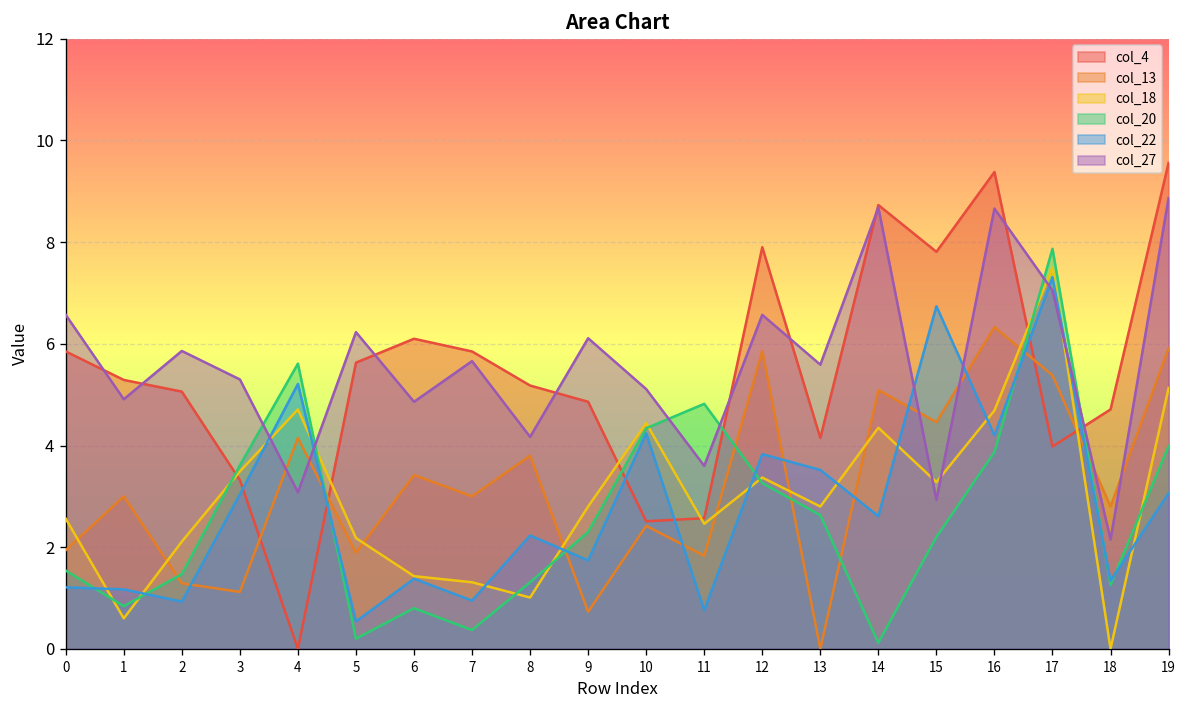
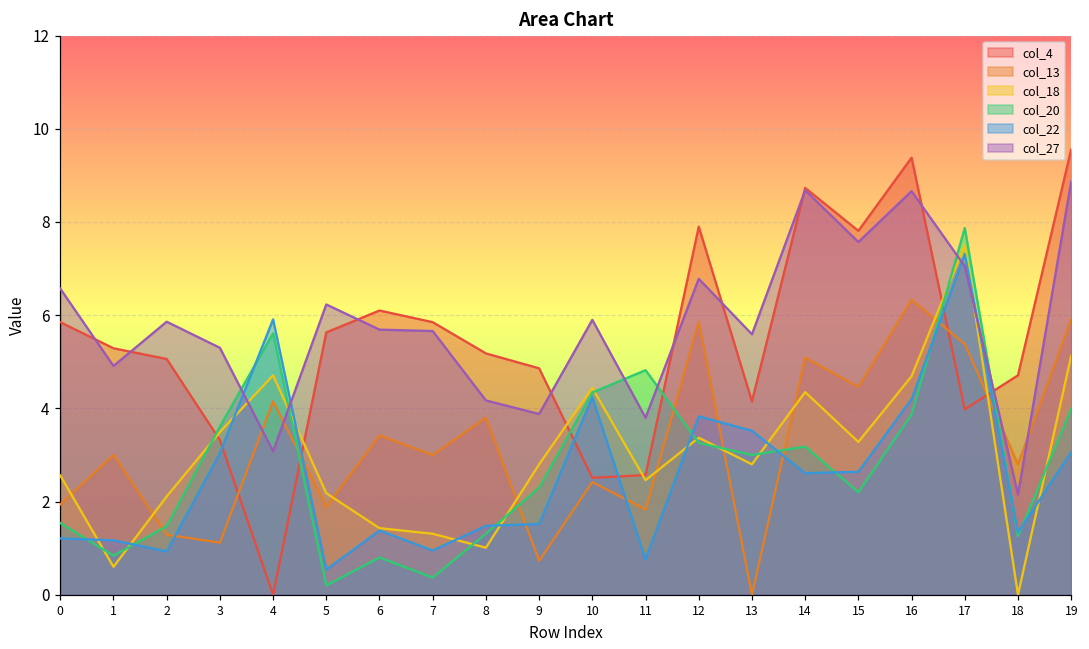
  {
    "col_20": {
      "0": 1.5,
      "1": 0.8,
      "2": 1.5,
      "3": 3.6,
      "4": 5.6,
      "5": 0.2,
      "6": 0.8,
      "7": 0.4,
      "8": 1.3,
      "9": 2.3,
      "10": 4.3,
      "11": 4.8,
      "12": 3.3,
-     "13": 2.6,
-     "14": 0.1,
+     "13": 3.0,
+     "14": 3.2,
      "15": 2.2,
      "16": 3.9,
      "17": 7.9,
      "18": 1.3,
      "19": 4.0
    },
    "col_22": {
      "0": 1.2,
      "1": 1.2,
      "2": 0.9,
      "3": 3.0,
-     "4": 5.2,
+     "4": 5.9,
      "5": 0.5,
      "7": 1.0,
-     "8": 2.2,
-     "9": 1.7,
+     "8": 1.5,
+     "9": 1.5,
      "10": 4.2,
      "11": 0.8,
      "12": 3.8,
      "13": 3.5,
      "14": 2.6,
-     "15": 6.7,
+     "15": 2.6,
      "16": 4.2,
      "17": 7.3,
      "18": 1.3,
      "19": 3.1
    },
    "col_27": {
      "0": 6.6,
      "1": 4.9,
      "2": 5.9,
      "3": 5.3,
      "4": 3.1,
      "5": 6.2,
-     "6": 4.9,
+     "6": 5.7,
      "7": 5.7,
      "8": 4.2,
-     "9": 6.1,
-     "10": 5.1,
-     "11": 3.6,
-     "12": 6.6,
+     "9": 3.9,
+     "10": 5.9,
+     "11": 3.8,
+     "12": 6.8,
      "13": 5.6,
-     "15": 2.9,
+     "15": 7.6,
      "16": 8.7,
      "17": 7.1,
      "18": 2.2,
      "19": 8.9
    }
  }
